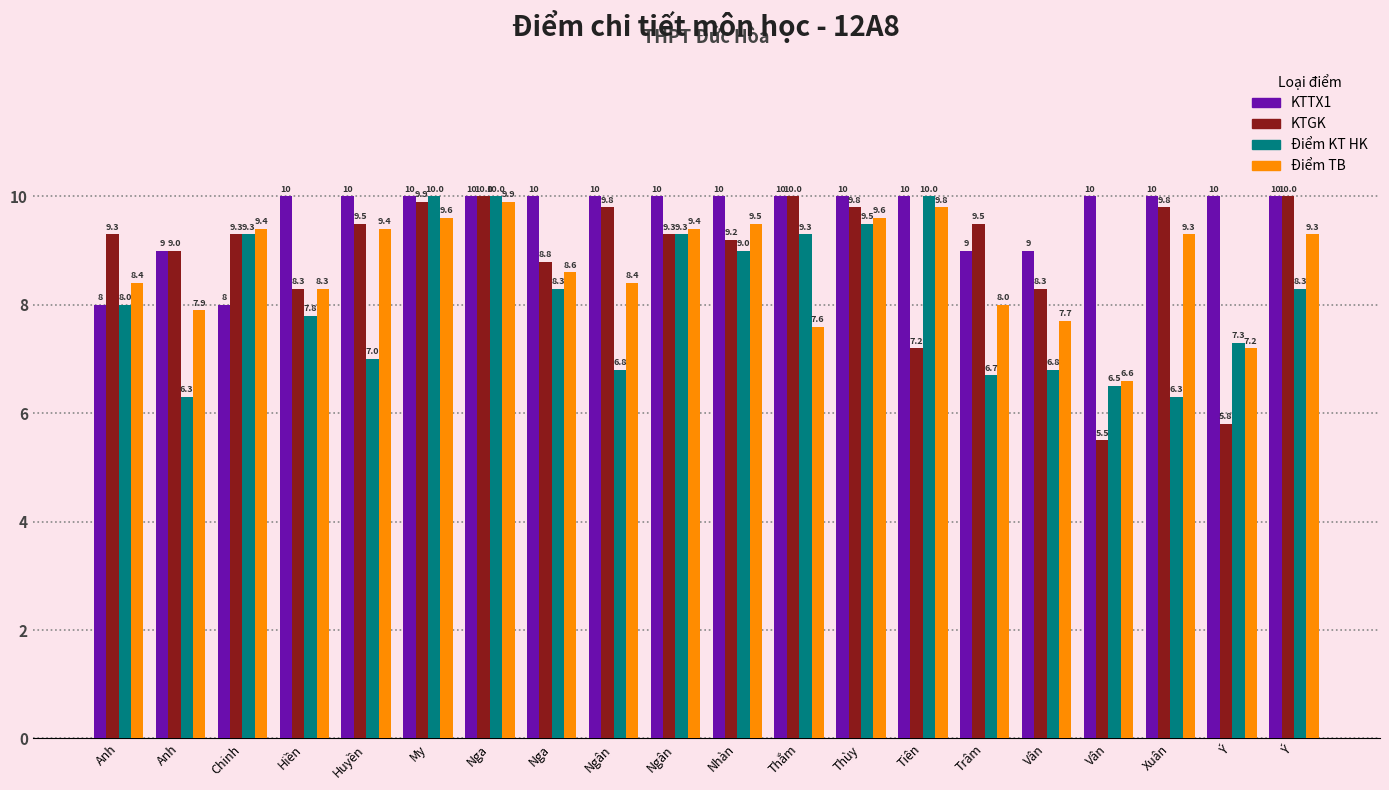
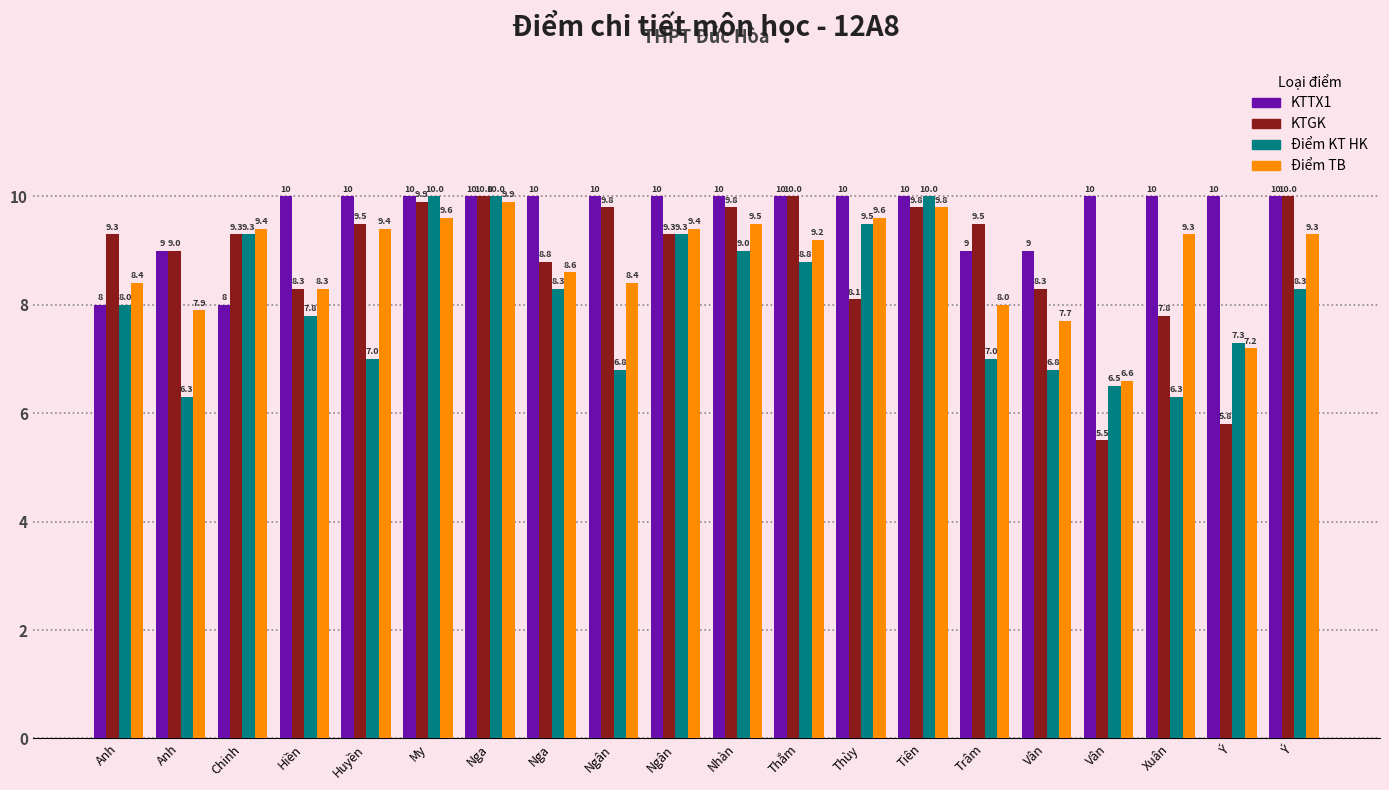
  {
    "KTTX1": {
      "Chinh": 8,
      "Hiền": 10,
      "Huyền": 10,
      "My": 10,
      "Nhàn": 10,
      "Thùy": 10,
      "Tiên": 10,
      "Trâm": 9,
      "Xuân": 10
    },
    "KTGK": {
      "Chinh": 9.3,
      "Hiền": 8.3,
      "Huyền": 9.5,
      "My": 9.9,
-     "Nhàn": 9.2,
+     "Nhàn": 9.8,
      "Thắm": 10.0,
-     "Thùy": 9.8,
-     "Tiên": 7.2,
+     "Thùy": 8.1,
+     "Tiên": 9.8,
      "Trâm": 9.5,
-     "Xuân": 9.8
+     "Xuân": 7.8
    },
    "Điểm KT HK": {
      "Chinh": 9.3,
      "Hiền": 7.8,
      "Huyền": 7.0,
      "My": 10.0,
      "Nhàn": 9.0,
-     "Thắm": 9.3,
+     "Thắm": 8.8,
      "Thùy": 9.5,
      "Tiên": 10.0,
-     "Trâm": 6.7,
+     "Trâm": 7.0,
      "Xuân": 6.3
    },
    "Điểm TB": {
      "Chinh": 9.4,
      "Hiền": 8.3,
      "Huyền": 9.4,
      "My": 9.6,
      "Nhàn": 9.5,
-     "Thắm": 7.6,
+     "Thắm": 9.2,
      "Thùy": 9.6,
      "Tiên": 9.8,
      "Trâm": 8.0,
      "Xuân": 9.3
    }
  }
